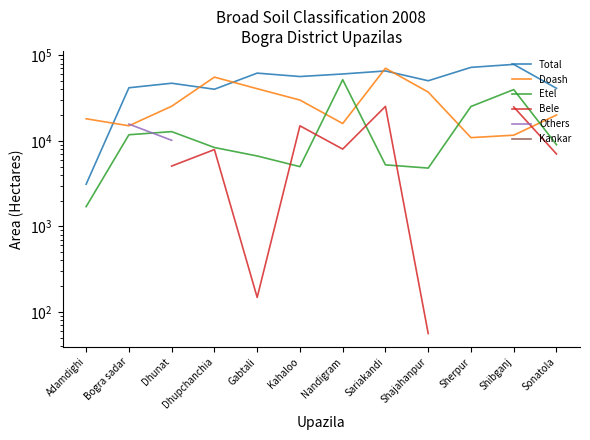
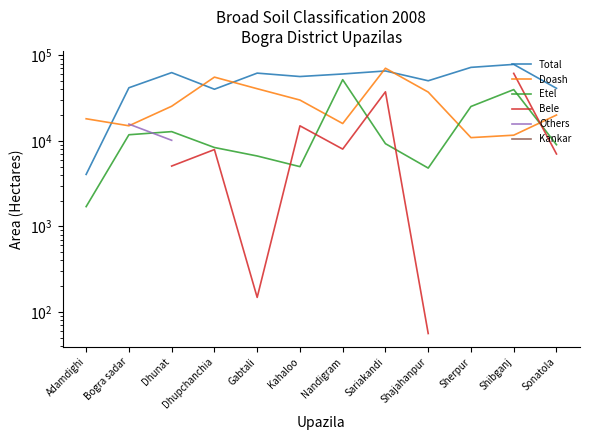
  {
    "Total": {
-     "Adamdighi": 3100,
+     "Adamdighi": 4000,
      "Bogra sadar": 40000,
-     "Dhunat": 50000,
+     "Dhunat": 60000,
      "Dhupchanchia": 40000,
      "Gabtali": 60000,
      "Kahaloo": 60000,
      "Nandigram": 60000,
      "Sariakandi": 70000,
      "Shajahanpur": 50000,
      "Sherpur": 70000,
      "Shibganj": 80000,
      "Sonatola": 40000
    },
    "Doash": {
      "Adamdighi": 18000,
      "Dhunat": 25000,
      "Dhupchanchia": 60000,
      "Gabtali": 40000,
      "Kahaloo": 30000,
      "Nandigram": 16000,
      "Sariakandi": 70000,
      "Shajahanpur": 37000,
      "Sherpur": 11000,
      "Shibganj": 12000,
      "Sonatola": 20000
    },
    "Etel": {
      "Adamdighi": 1700,
      "Bogra sadar": 12000,
      "Dhunat": 13000,
      "Gabtali": 7000,
      "Kahaloo": 5000,
      "Nandigram": 50000,
-     "Sariakandi": 5000,
+     "Sariakandi": 9000,
      "Shajahanpur": 5000,
      "Sherpur": 25000,
      "Shibganj": 40000,
      "Sonatola": 9000
    },
    "Bele": {
      "Adamdighi": 9000,
      "Dhunat": 5000,
      "Gabtali": 150,
      "Kahaloo": 15000,
      "Nandigram": 8000,
-     "Sariakandi": 25000,
+     "Sariakandi": 40000,
      "Shajahanpur": 60,
-     "Shibganj": 25000,
+     "Shibganj": 60000,
      "Sonatola": 7000
    },
    "Others": {
      "Dhunat": 10000,
      "Gabtali": 2100,
      "Shajahanpur": 13000
    }
  }
